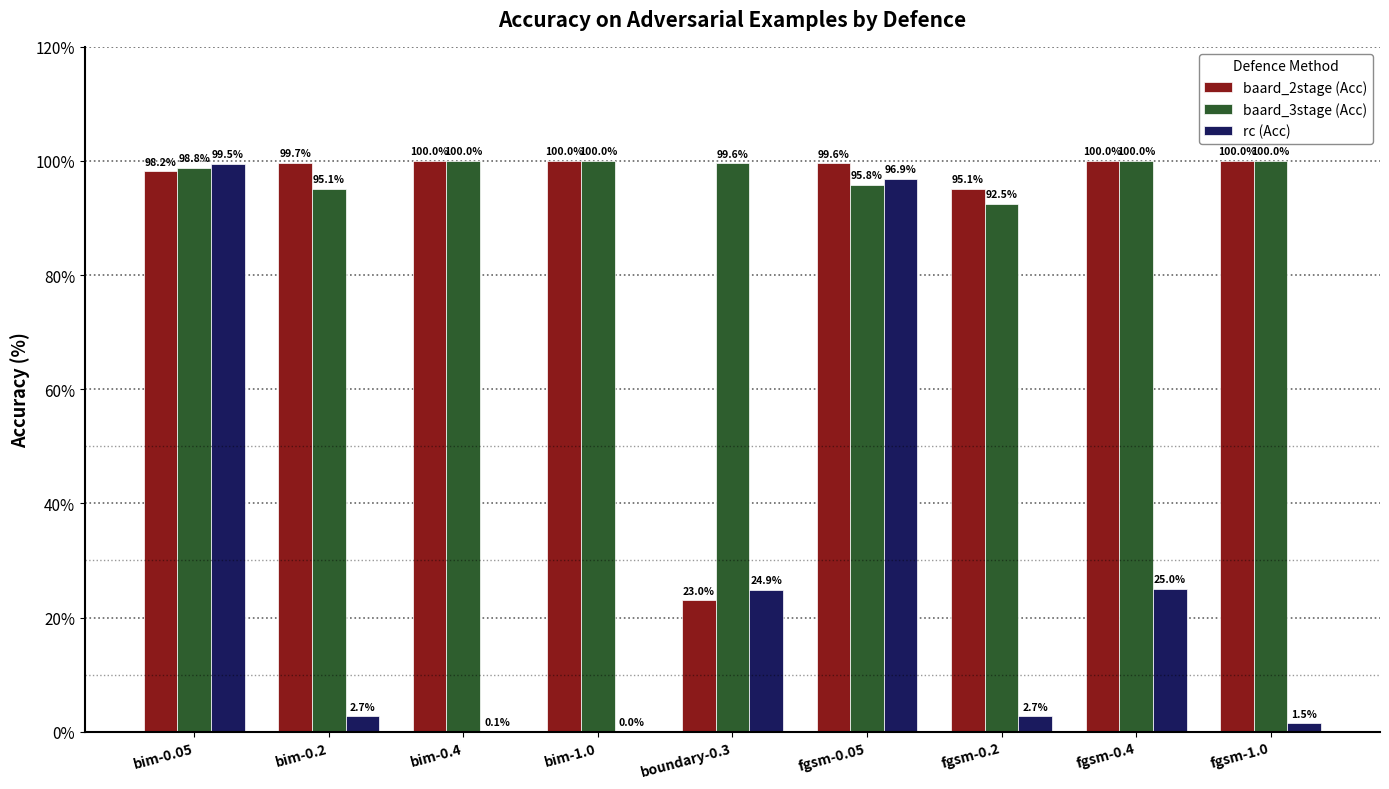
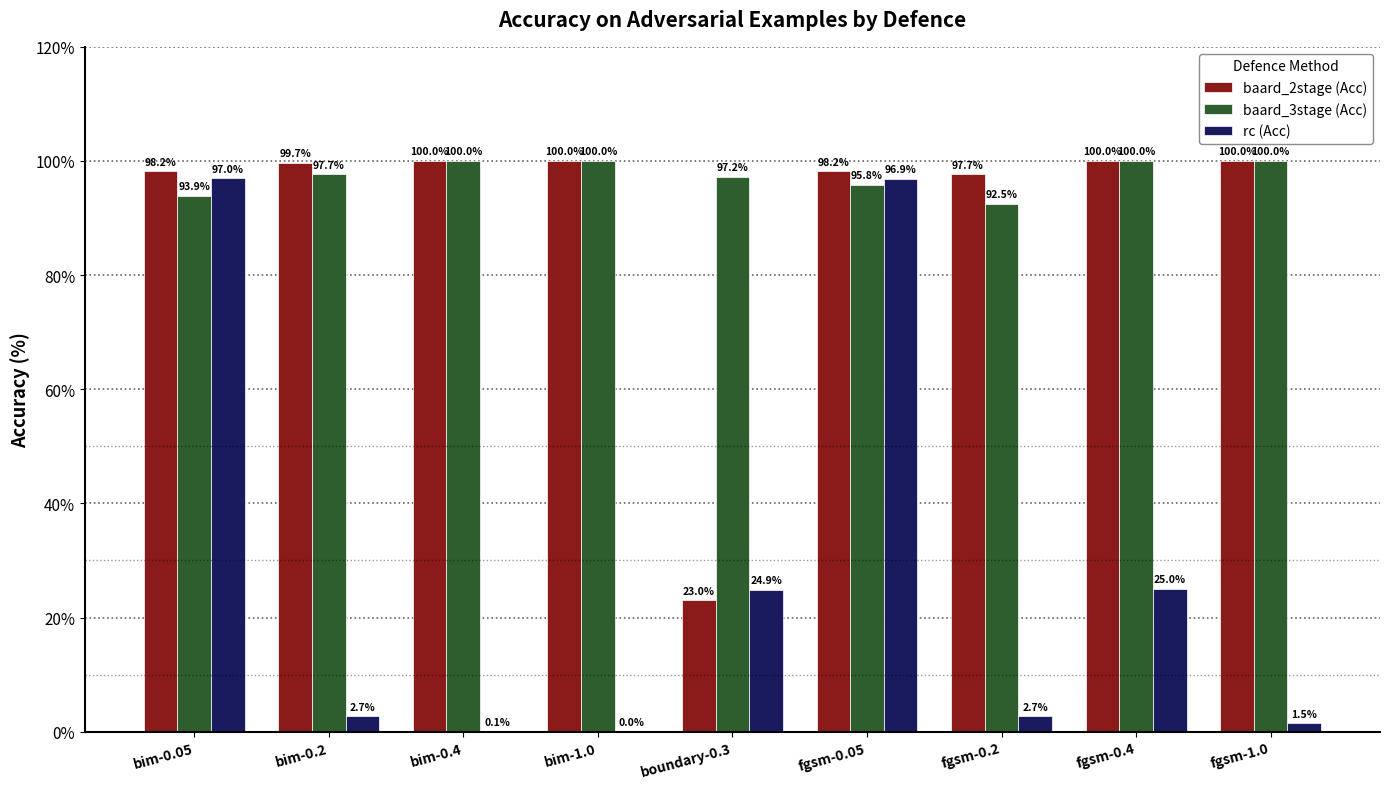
  {
    "baard_2stage (Acc)": {
      "bim-0.05": "98.2%",
      "bim-0.2": "99.7%",
      "bim-0.4": "100.0%",
      "bim-1.0": "100.0%",
      "boundary-0.3": "23.0%",
-     "fgsm-0.05": "99.6%",
-     "fgsm-0.2": "95.1%",
+     "fgsm-0.05": "98.2%",
+     "fgsm-0.2": "97.7%",
      "fgsm-0.4": "100.0%",
      "fgsm-1.0": "100.0%"
    },
    "baard_3stage (Acc)": {
-     "bim-0.05": "98.8%",
-     "bim-0.2": "95.1%",
+     "bim-0.05": "93.9%",
+     "bim-0.2": "97.7%",
      "bim-0.4": "100.0%",
      "bim-1.0": "100.0%",
-     "boundary-0.3": "99.6%",
+     "boundary-0.3": "97.2%",
      "fgsm-0.05": "95.8%",
      "fgsm-0.2": "92.5%",
      "fgsm-0.4": "100.0%",
      "fgsm-1.0": "100.0%"
    },
    "rc (Acc)": {
-     "bim-0.05": "99.5%",
+     "bim-0.05": "97.0%",
      "bim-0.2": "2.7%",
      "bim-0.4": "0.1%",
      "bim-1.0": "0.0%",
      "boundary-0.3": "24.9%",
      "fgsm-0.05": "96.9%",
      "fgsm-0.2": "2.7%",
      "fgsm-0.4": "25.0%",
      "fgsm-1.0": "1.5%"
    }
  }
